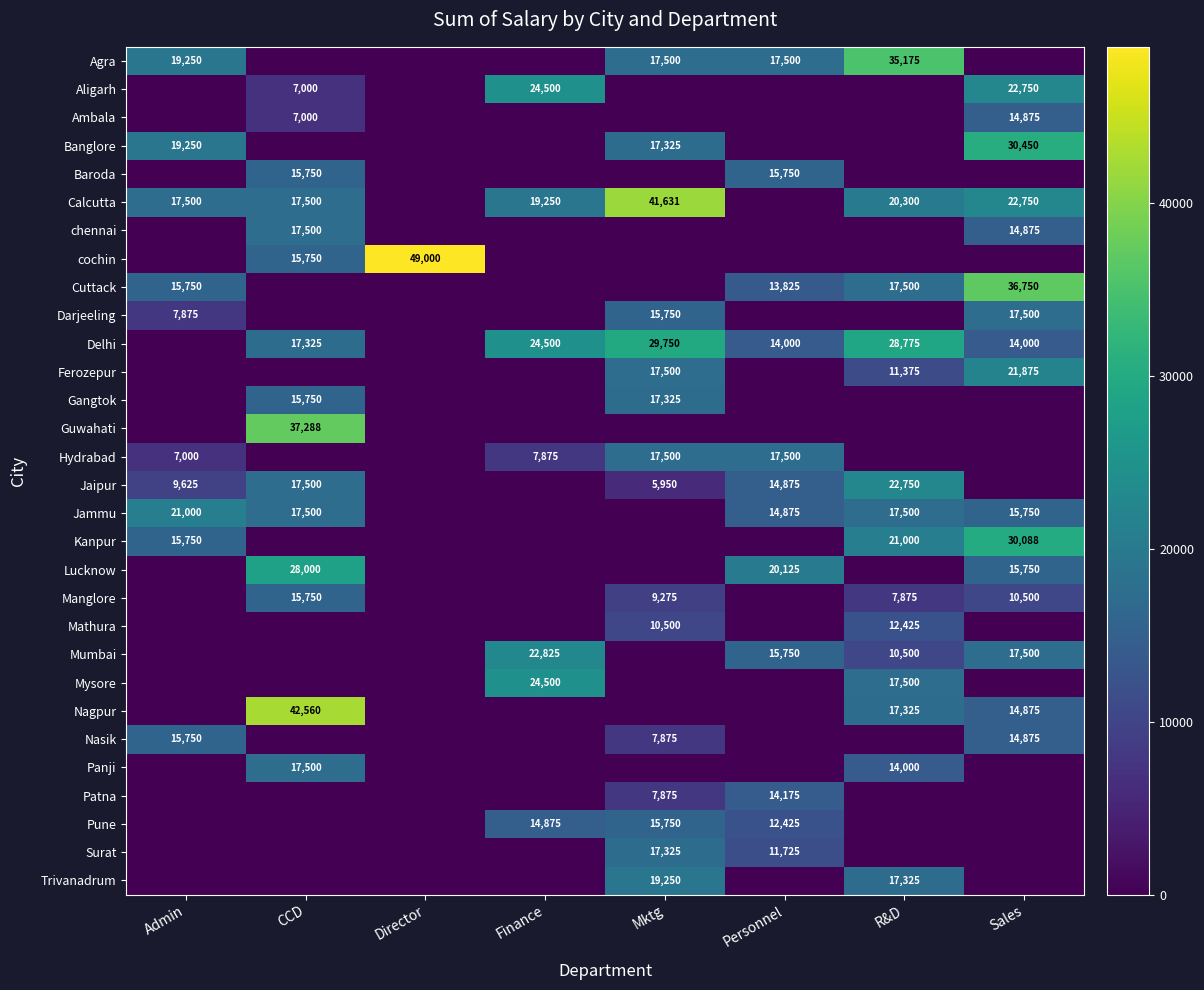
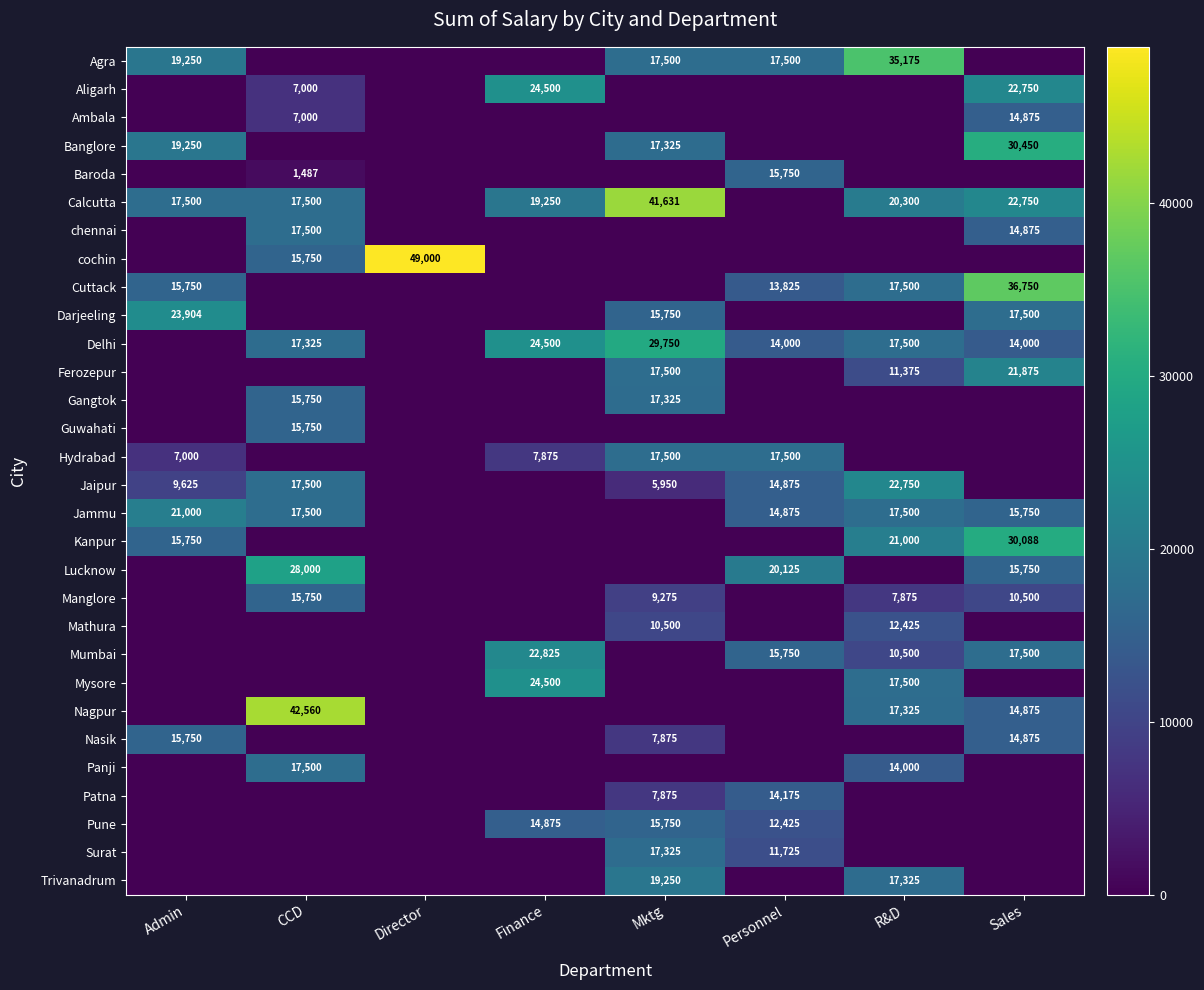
  {
    "Agra": {
      "Admin": "19,250",
      "Mktg": "17,500",
      "Personnel": "17,500",
      "R&D": "35,175"
    },
    "Aligarh": {
      "CCD": "7,000",
      "Finance": "24,500",
      "Sales": "22,750"
    },
    "Ambala": {
      "CCD": "7,000",
      "Sales": "14,875"
    },
    "Banglore": {
      "Admin": "19,250",
      "Mktg": "17,325",
      "Sales": "30,450"
    },
    "Baroda": {
-     "CCD": "15,750",
+     "CCD": "1,487",
      "Personnel": "15,750"
    },
    "Calcutta": {
      "Admin": "17,500",
      "CCD": "17,500",
      "Finance": "19,250",
      "Mktg": "41,631",
      "R&D": "20,300",
      "Sales": "22,750"
    },
    "chennai": {
      "CCD": "17,500",
      "Sales": "14,875"
    },
    "cochin": {
      "CCD": "15,750",
      "Director": "49,000"
    },
    "Cuttack": {
      "Admin": "15,750",
      "Personnel": "13,825",
      "R&D": "17,500",
      "Sales": "36,750"
    },
    "Darjeeling": {
-     "Admin": "7,875",
+     "Admin": "23,904",
      "Mktg": "15,750",
      "Sales": "17,500"
    },
    "Delhi": {
      "CCD": "17,325",
      "Finance": "24,500",
      "Mktg": "29,750",
      "Personnel": "14,000",
-     "R&D": "28,775",
+     "R&D": "17,500",
      "Sales": "14,000"
    },
    "Ferozepur": {
      "Mktg": "17,500",
      "R&D": "11,375",
      "Sales": "21,875"
    },
    "Gangtok": {
      "CCD": "15,750",
      "Mktg": "17,325"
    },
    "Guwahati": {
-     "CCD": "37,288"
+     "CCD": "15,750"
    },
    "Hydrabad": {
      "Admin": "7,000",
      "Finance": "7,875",
      "Mktg": "17,500",
      "Personnel": "17,500"
    },
    "Jaipur": {
      "Admin": "9,625",
      "CCD": "17,500",
      "Mktg": "5,950",
      "Personnel": "14,875",
      "R&D": "22,750"
    },
    "Jammu": {
      "Admin": "21,000",
      "CCD": "17,500",
      "Personnel": "14,875",
      "R&D": "17,500",
      "Sales": "15,750"
    },
    "Kanpur": {
      "Admin": "15,750",
      "R&D": "21,000",
      "Sales": "30,088"
    },
    "Lucknow": {
      "CCD": "28,000",
      "Personnel": "20,125",
      "Sales": "15,750"
    },
    "Manglore": {
      "CCD": "15,750",
      "Mktg": "9,275",
      "R&D": "7,875",
      "Sales": "10,500"
    },
    "Mathura": {
      "Mktg": "10,500",
      "R&D": "12,425"
    },
    "Mumbai": {
      "Finance": "22,825",
      "Personnel": "15,750",
      "R&D": "10,500",
      "Sales": "17,500"
    },
    "Mysore": {
      "Finance": "24,500",
      "R&D": "17,500"
    },
    "Nagpur": {
      "CCD": "42,560",
      "R&D": "17,325",
      "Sales": "14,875"
    },
    "Nasik": {
      "Admin": "15,750",
      "Mktg": "7,875",
      "Sales": "14,875"
    },
    "Panji": {
      "CCD": "17,500",
      "R&D": "14,000"
    },
    "Patna": {
      "Mktg": "7,875",
      "Personnel": "14,175"
    },
    "Pune": {
      "Finance": "14,875",
      "Mktg": "15,750",
      "Personnel": "12,425"
    },
    "Surat": {
      "Mktg": "17,325",
      "Personnel": "11,725"
    },
    "Trivanadrum": {
      "Mktg": "19,250",
      "R&D": "17,325"
    }
  }
